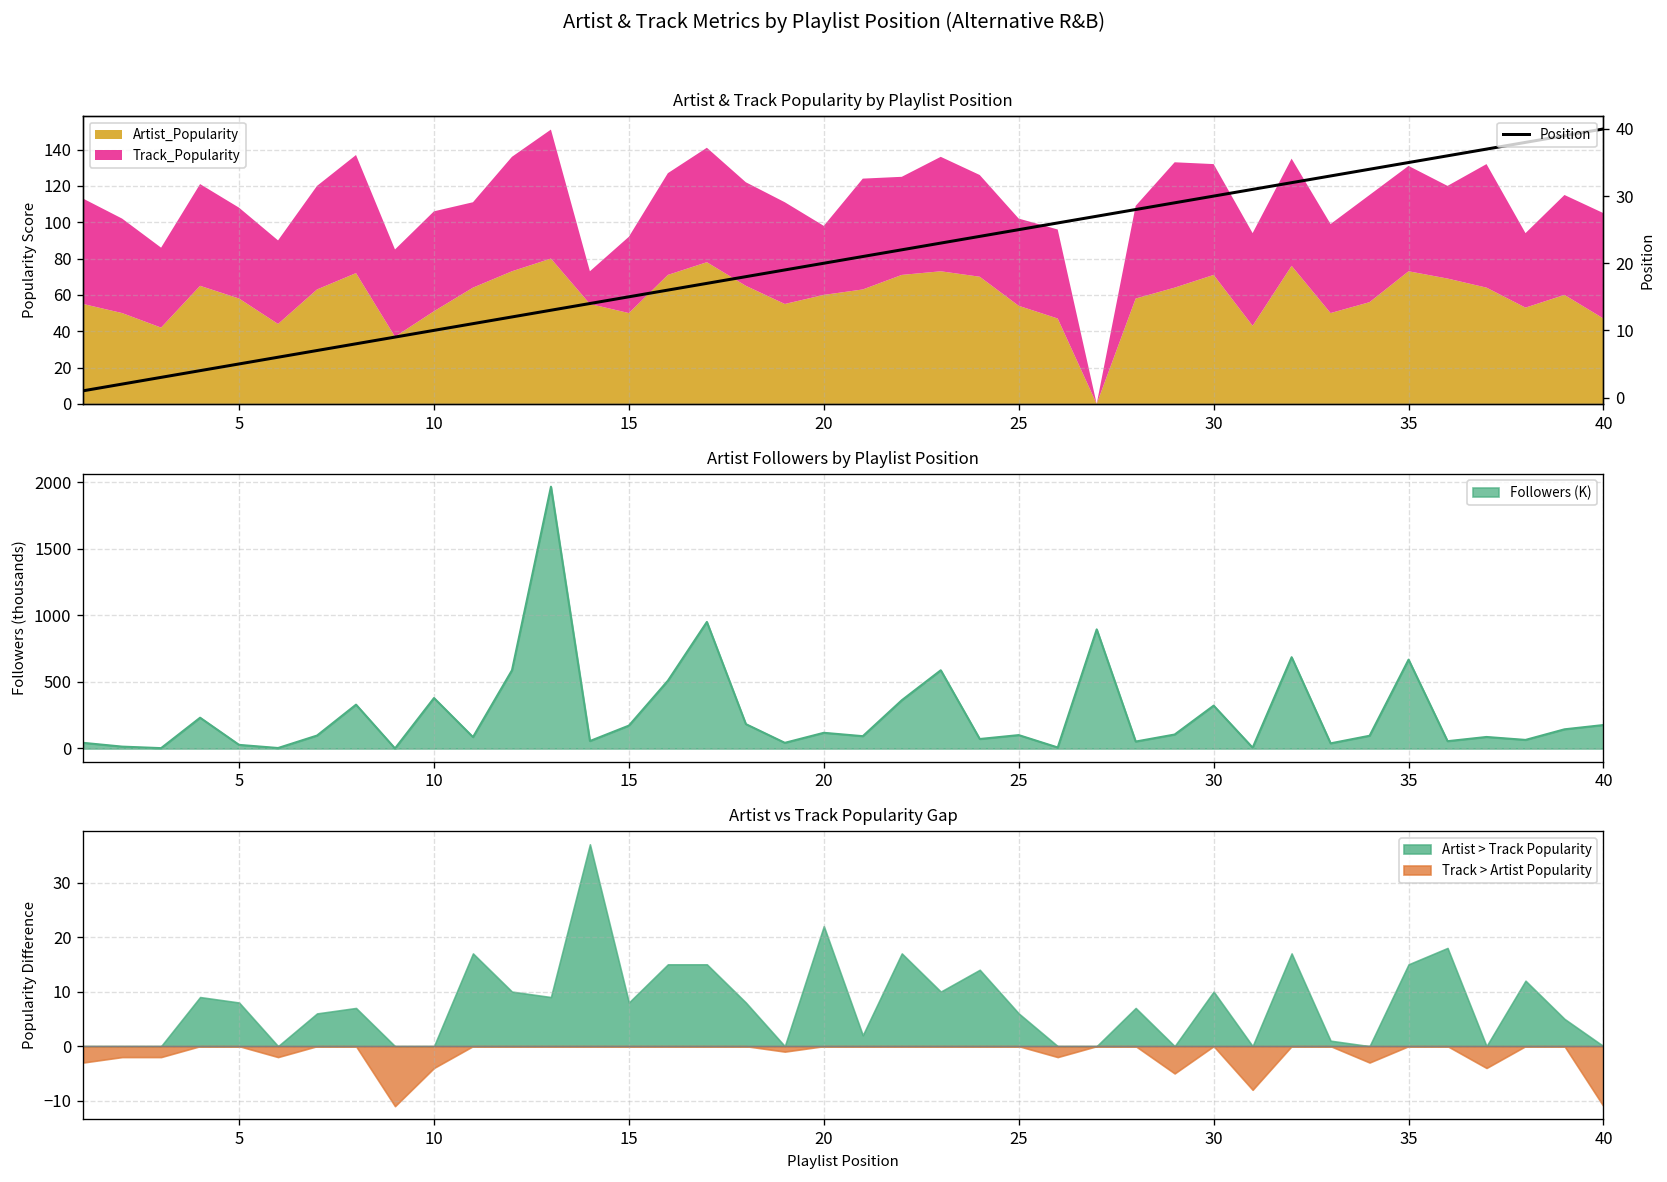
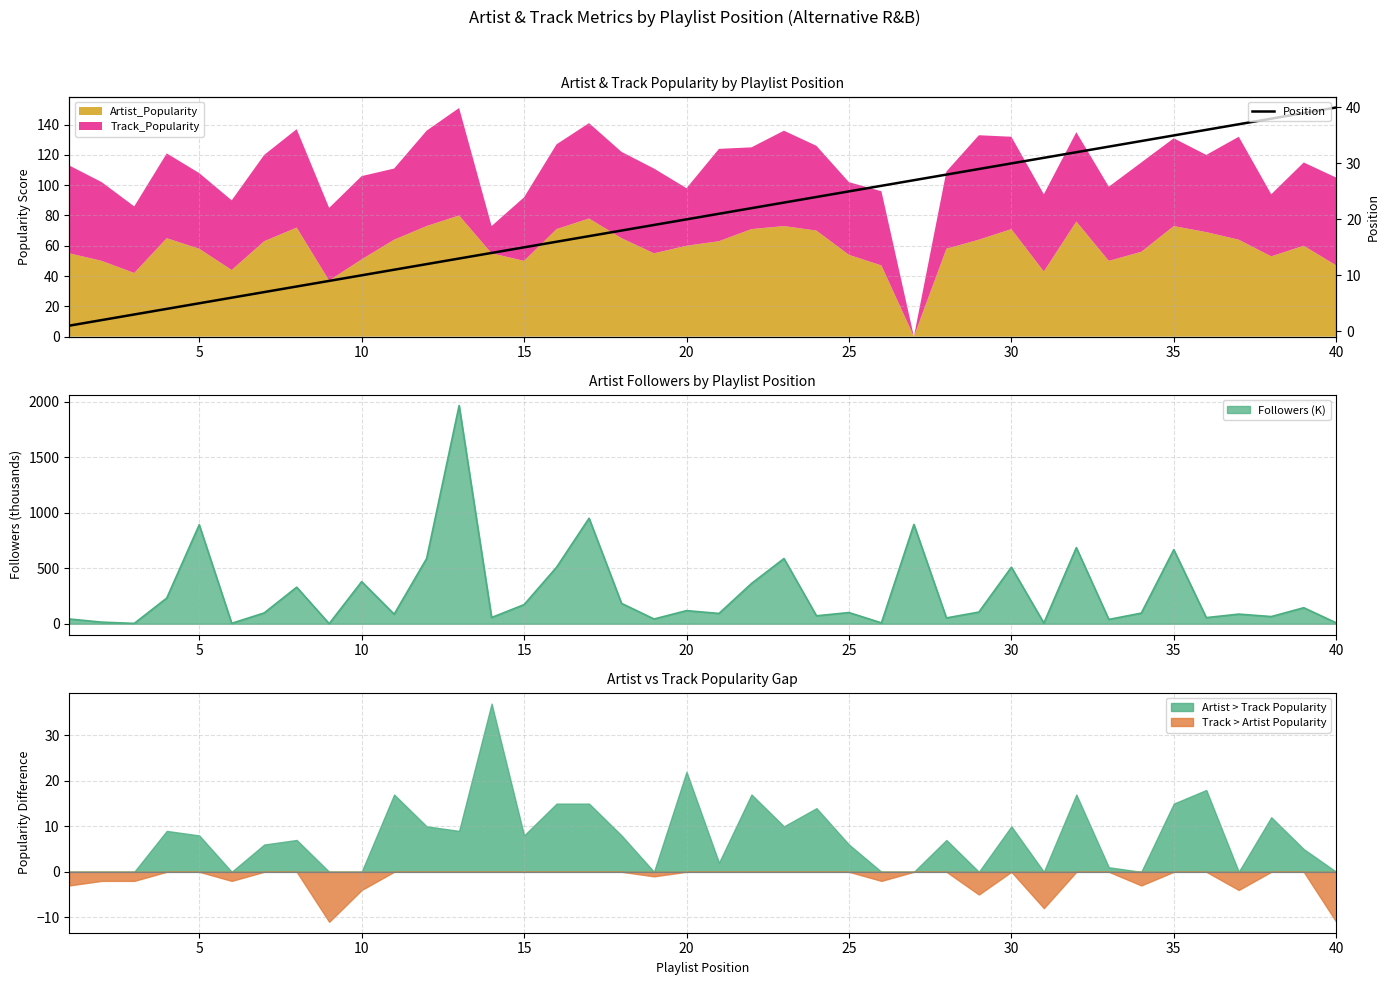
  {
    "Artist Followers by Playlist Position": {
-     "5": 30,
+     "5": 890,
      "10": 380,
      "15": 170,
      "20": 120,
      "25": 100,
-     "30": 320,
+     "30": 510,
      "35": 670,
-     "40": 180
+     "40": 10
    },
    "Artist vs Track Popularity Gap": {
      "Artist > Track Popularity": {
        "5": 8,
        "15": 8,
        "20": 22,
        "25": 6,
        "30": 10,
        "35": 15
      }
    }
  }
